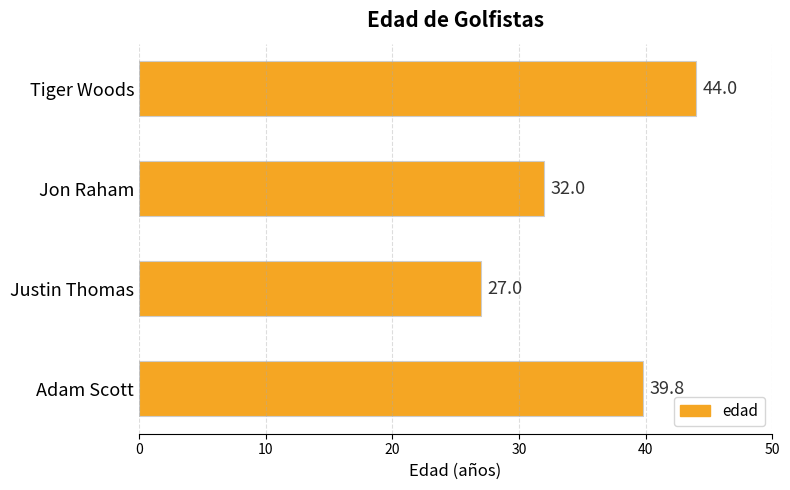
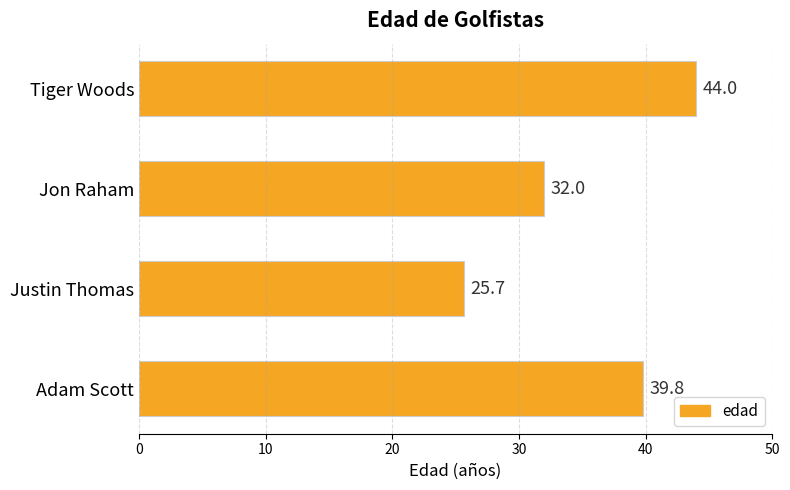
  {
    "Tiger Woods": 44.0,
    "Jon Raham": 32.0,
-   "Justin Thomas": 27.0
+   "Justin Thomas": 25.7
  }
